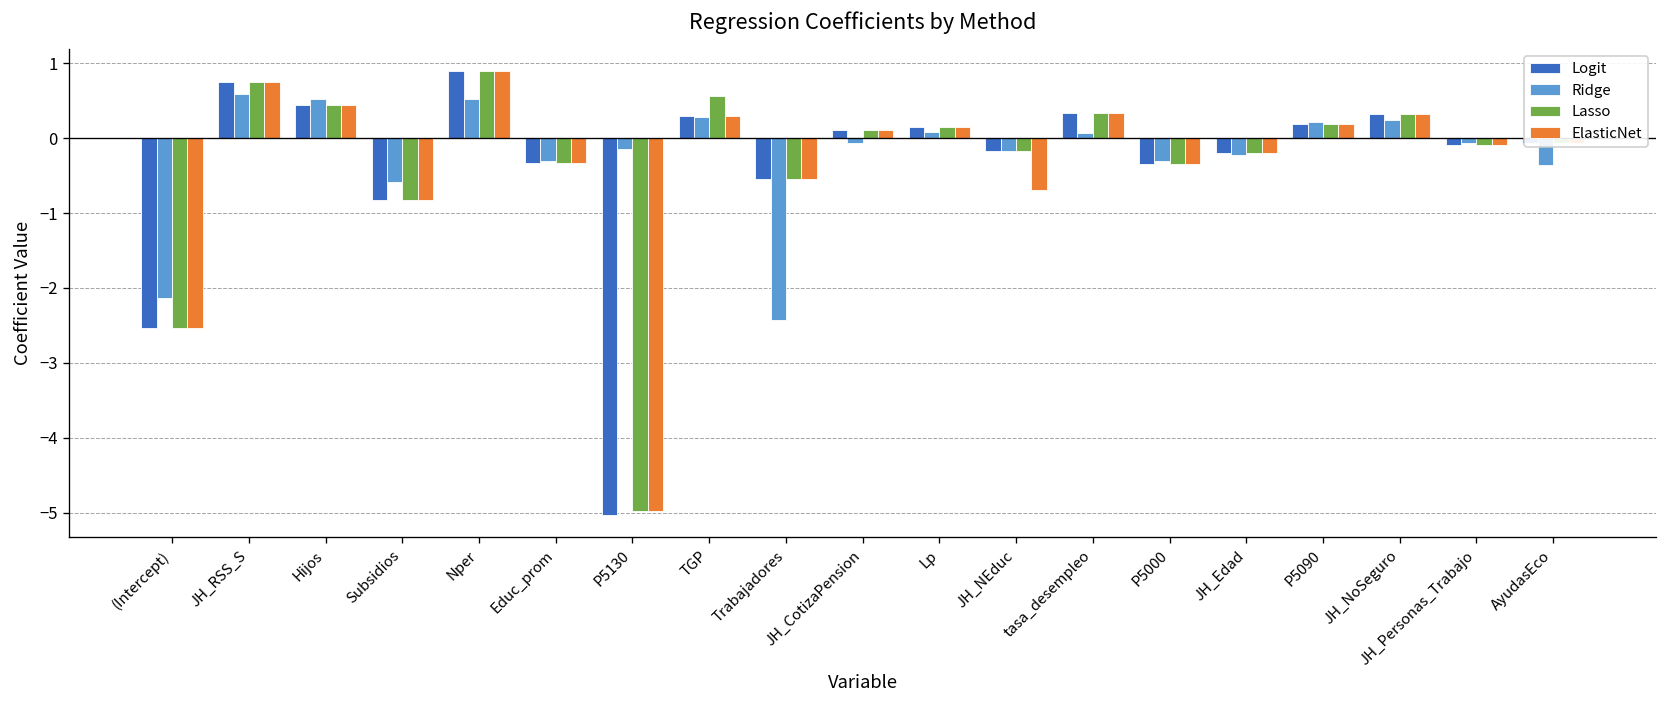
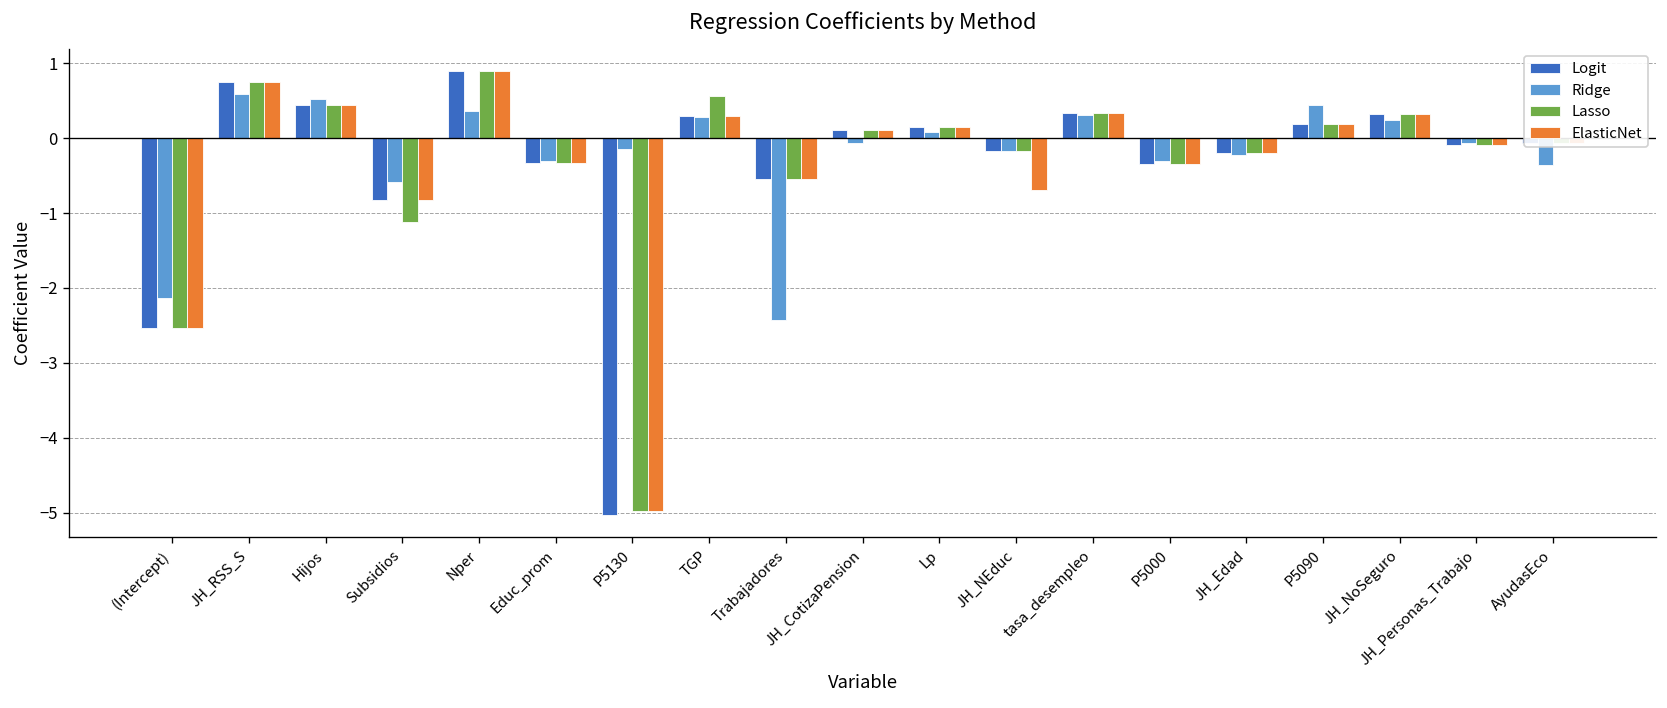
  {
    "Logit": {
      "(Intercept)": -2.5,
      "JH_RSS_S": 0.7,
      "Hijos": 0.4,
      "Subsidios": -0.8,
      "Nper": 0.9,
      "Educ_prom": -0.3,
      "P5130": -5.0,
      "TGP": 0.3,
      "Trabajadores": -0.5,
      "JH_CotizaPension": 0.1,
      "Lp": 0.2,
      "JH_NEduc": -0.2,
      "tasa_desempleo": 0.3,
      "P5000": -0.3,
      "JH_Edad": -0.2,
      "P5090": 0.2,
      "JH_NoSeguro": 0.3,
      "JH_Personas_Trabajo": -0.1
    },
    "Ridge": {
      "(Intercept)": -2.1,
      "JH_RSS_S": 0.6,
      "Hijos": 0.5,
      "Subsidios": -0.6,
-     "Nper": 0.5,
+     "Nper": 0.4,
      "Educ_prom": -0.3,
      "P5130": -0.2,
      "TGP": 0.3,
      "Trabajadores": -2.4,
      "JH_CotizaPension": -0.1,
      "Lp": 0.1,
      "JH_NEduc": -0.2,
-     "tasa_desempleo": 0.1,
+     "tasa_desempleo": 0.3,
      "P5000": -0.3,
      "JH_Edad": -0.2,
-     "P5090": 0.2,
+     "P5090": 0.4,
      "JH_NoSeguro": 0.2,
      "JH_Personas_Trabajo": -0.1,
      "AyudasEco": -0.4
    },
    "Lasso": {
      "(Intercept)": -2.5,
      "JH_RSS_S": 0.7,
      "Hijos": 0.4,
-     "Subsidios": -0.8,
+     "Subsidios": -1.1,
      "Nper": 0.9,
      "Educ_prom": -0.3,
      "P5130": -5.0,
      "TGP": 0.6,
      "Trabajadores": -0.5,
      "JH_CotizaPension": 0.1,
      "Lp": 0.2,
      "JH_NEduc": -0.2,
      "tasa_desempleo": 0.3,
      "P5000": -0.3,
      "JH_Edad": -0.2,
      "P5090": 0.2,
      "JH_NoSeguro": 0.3,
      "JH_Personas_Trabajo": -0.1
    },
    "ElasticNet": {
      "(Intercept)": -2.5,
      "JH_RSS_S": 0.7,
      "Hijos": 0.4,
      "Subsidios": -0.8,
      "Nper": 0.9,
      "Educ_prom": -0.3,
      "P5130": -5.0,
      "TGP": 0.3,
      "Trabajadores": -0.5,
      "JH_CotizaPension": 0.1,
      "Lp": 0.2,
      "JH_NEduc": -0.7,
      "tasa_desempleo": 0.3,
      "P5000": -0.3,
      "JH_Edad": -0.2,
      "P5090": 0.2,
      "JH_NoSeguro": 0.3,
      "JH_Personas_Trabajo": -0.1
    }
  }
